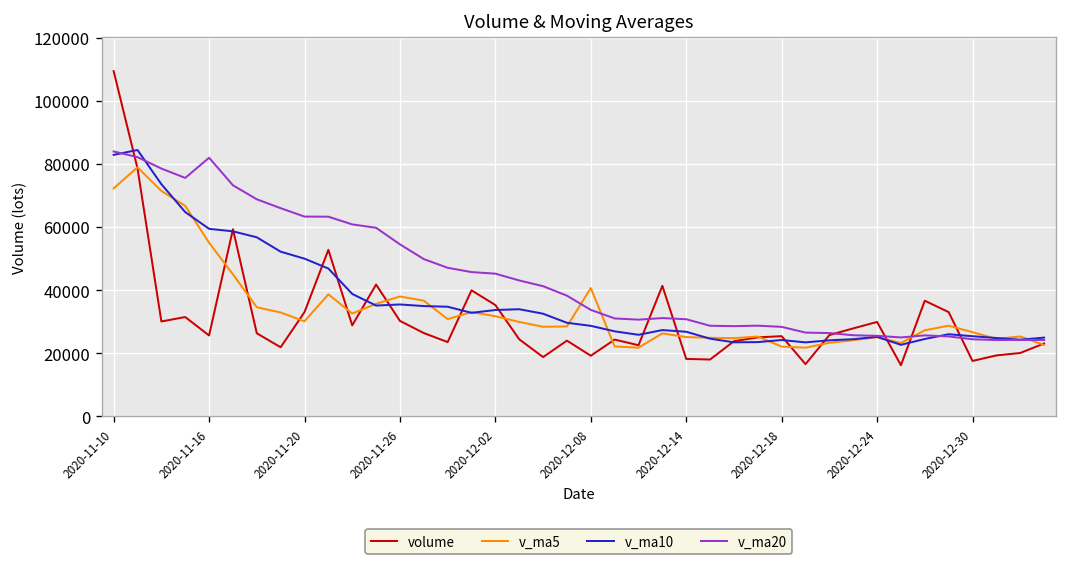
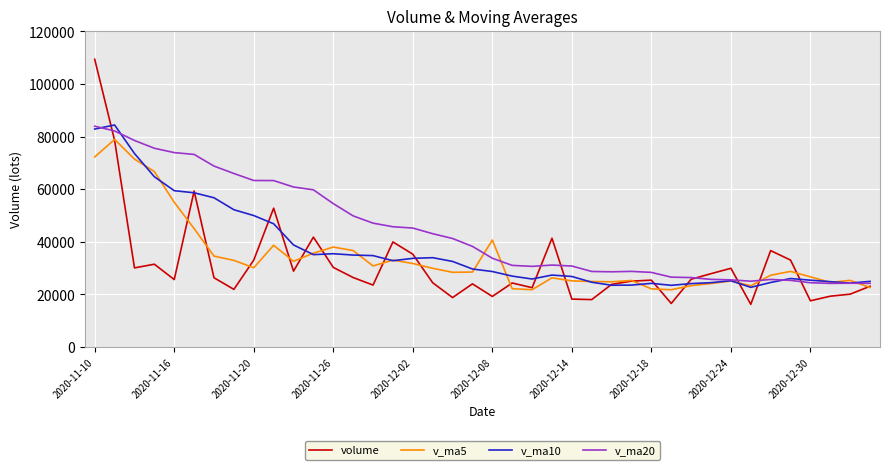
  {
    "volume": {
      "2020-11-10": 109000,
      "2020-11-16": 26000,
      "2020-11-20": 33000,
      "2020-11-26": 30000,
      "2020-12-02": 35000,
      "2020-12-08": 19000,
      "2020-12-14": 18000,
      "2020-12-18": 25000,
      "2020-12-24": 30000,
      "2020-12-30": 18000
    },
    "v_ma5": {
      "2020-11-10": 72000,
      "2020-11-16": 55000,
      "2020-11-20": 30000,
      "2020-11-26": 38000,
      "2020-12-02": 32000,
      "2020-12-08": 41000,
      "2020-12-14": 25000,
      "2020-12-18": 22000,
      "2020-12-30": 27000
    },
    "v_ma10": {
      "2020-11-10": 83000,
      "2020-11-16": 59000,
      "2020-11-20": 50000,
      "2020-11-26": 35000,
      "2020-12-02": 34000,
      "2020-12-08": 29000,
      "2020-12-14": 27000,
      "2020-12-18": 24000
    },
    "v_ma20": {
      "2020-11-10": 84000,
-     "2020-11-16": 82000,
+     "2020-11-16": 74000,
      "2020-11-20": 63000,
      "2020-11-26": 55000,
      "2020-12-02": 45000,
      "2020-12-08": 34000,
      "2020-12-14": 31000,
      "2020-12-18": 28000
    }
  }
